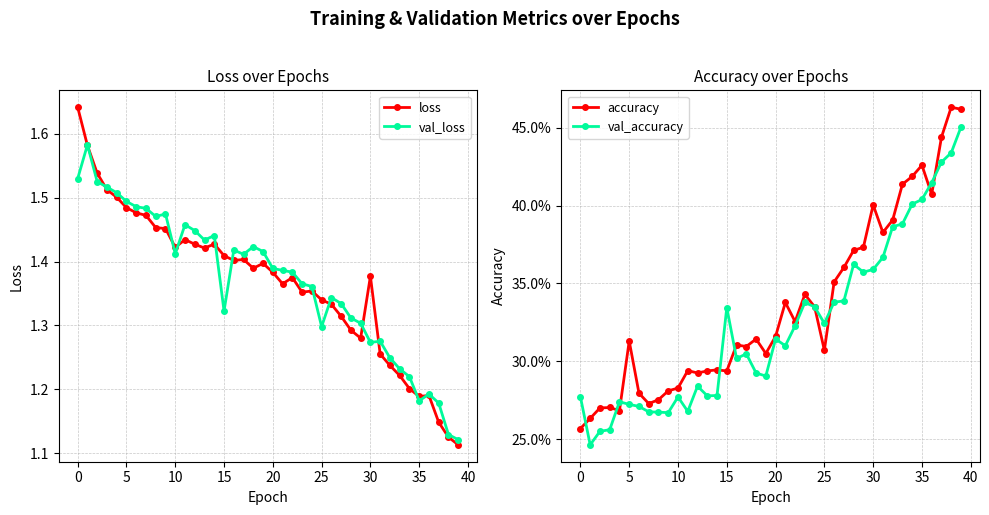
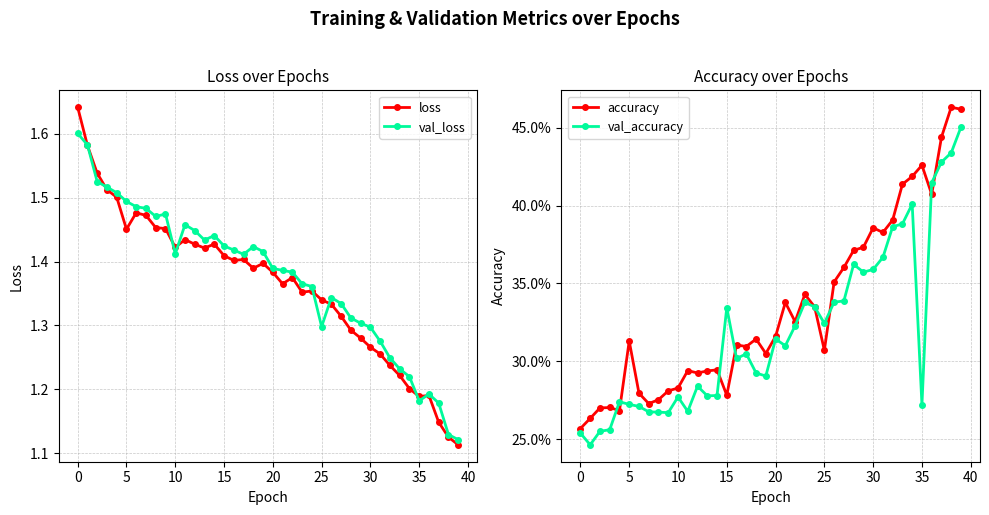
  {
    "Loss over Epochs": {
      "loss": {
        "0": "1.64",
-       "5": "1.48",
+       "5": "1.45",
        "10": "1.42",
        "15": "1.41",
        "20": "1.38",
        "25": "1.34",
-       "30": "1.38",
+       "30": "1.27",
        "35": "1.19"
      },
      "val_loss": {
-       "0": "1.53",
+       "0": "1.60",
        "5": "1.49",
        "10": "1.41",
-       "15": "1.32",
+       "15": "1.42",
        "20": "1.39",
        "25": "1.30",
-       "30": "1.27",
+       "30": "1.30",
        "35": "1.18"
      }
    },
    "Accuracy over Epochs": {
      "accuracy": {
        "0": "25.7%",
        "5": "31.3%",
        "10": "28.3%",
-       "15": "29.4%",
+       "15": "27.8%",
        "20": "31.6%",
        "25": "30.7%",
-       "30": "40.1%",
+       "30": "38.6%",
        "35": "42.6%"
      },
      "val_accuracy": {
-       "0": "27.7%",
+       "0": "25.4%",
        "5": "27.2%",
        "10": "27.7%",
        "15": "33.5%",
        "20": "31.4%",
        "25": "32.4%",
        "30": "35.9%",
-       "35": "40.4%"
+       "35": "27.2%"
      }
    }
  }
